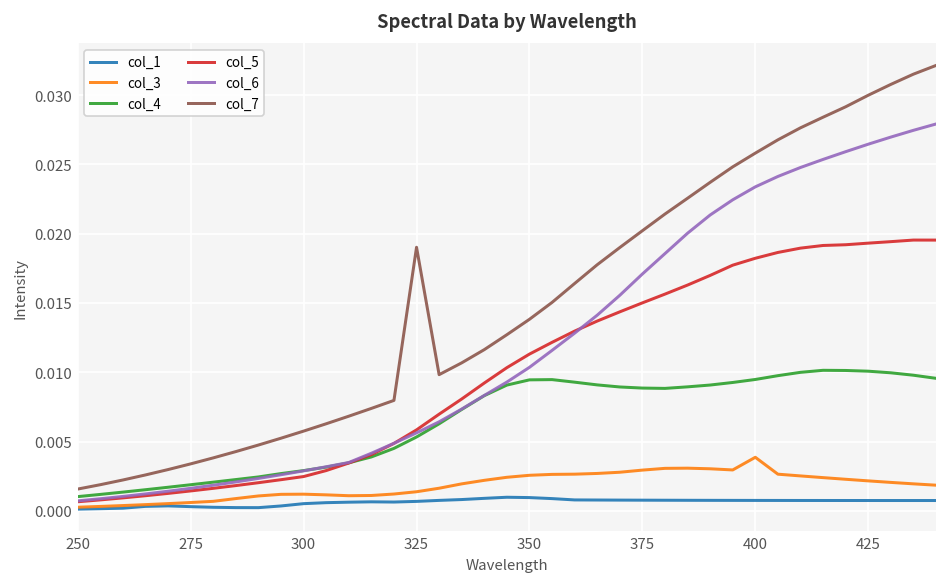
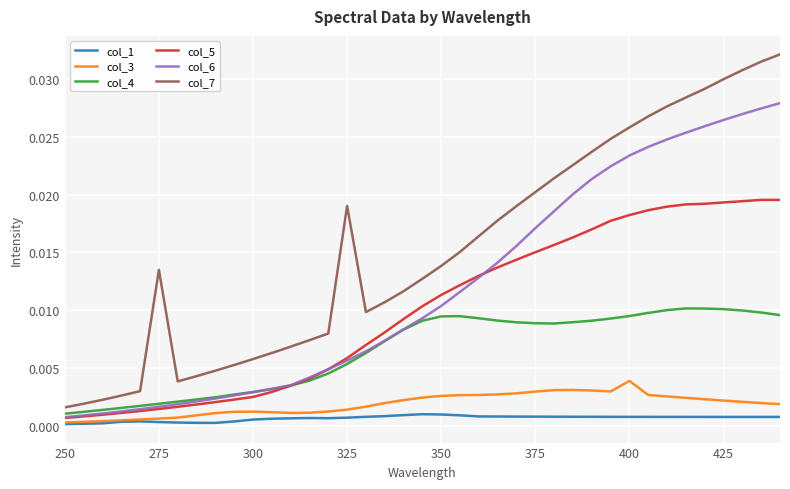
  {
    "col_1": {
      "275": 0.0003,
      "300": 0.0005,
      "325": 0.0007,
      "350": 0.0010,
      "375": 0.0008,
      "400": 0.0008,
      "425": 0.0008
    },
    "col_3": {
      "275": 0.0006,
      "300": 0.0012,
      "325": 0.0014,
      "350": 0.0026,
      "375": 0.0029,
      "400": 0.0039,
      "425": 0.0022
    },
    "col_4": {
      "250": 0.0010,
      "275": 0.0019,
      "325": 0.0053,
      "350": 0.0095,
      "375": 0.0089,
      "400": 0.0095,
      "425": 0.0101
    },
    "col_5": {
      "300": 0.0025,
      "350": 0.0113,
      "375": 0.0150,
      "400": 0.0182,
      "425": 0.0193
    },
    "col_6": {
      "350": 0.0104,
      "375": 0.0171,
      "400": 0.0234,
      "425": 0.0265
    },
    "col_7": {
      "250": 0.0016,
-     "275": 0.0034,
+     "275": 0.0135,
      "300": 0.0058,
      "325": 0.0190,
      "350": 0.0138,
      "375": 0.0202,
      "400": 0.0258,
      "425": 0.0300
    }
  }
